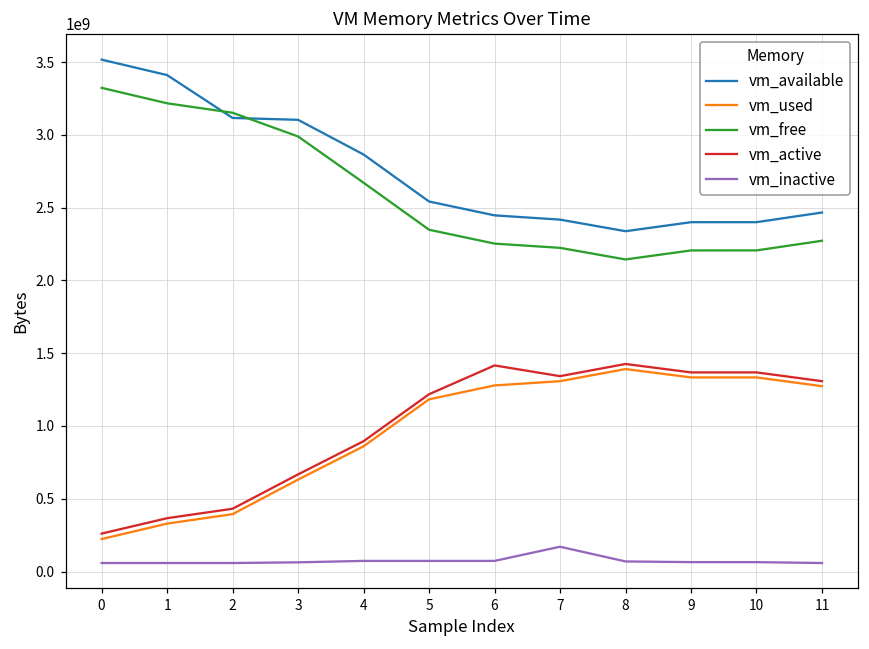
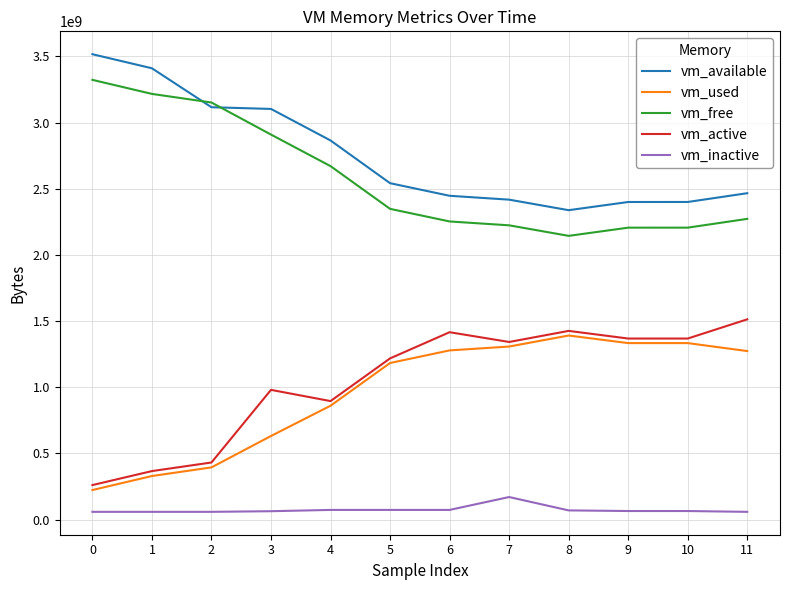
  {
    "vm_available": {
      "0": 3520000000,
      "1": 3410000000,
      "2": 3120000000,
      "3": 3100000000,
      "4": 2860000000,
      "5": 2540000000,
      "6": 2450000000,
      "7": 2420000000,
      "8": 2340000000,
      "9": 2400000000,
      "10": 2400000000,
      "11": 2470000000
    },
    "vm_used": {
      "0": 220000000,
      "1": 330000000,
      "2": 390000000,
      "3": 630000000,
      "4": 860000000,
      "5": 1180000000,
      "6": 1280000000,
      "7": 1310000000,
      "8": 1390000000,
      "9": 1330000000,
      "10": 1330000000,
      "11": 1270000000
    },
    "vm_free": {
      "0": 3320000000,
      "1": 3220000000,
      "2": 3150000000,
-     "3": 2990000000,
+     "3": 2910000000,
      "4": 2670000000,
      "5": 2350000000,
      "6": 2250000000,
      "7": 2220000000,
      "8": 2140000000,
      "9": 2210000000,
      "10": 2210000000,
      "11": 2270000000
    },
    "vm_active": {
      "0": 260000000,
      "1": 370000000,
      "2": 430000000,
-     "3": 670000000,
+     "3": 980000000,
      "4": 900000000,
      "5": 1220000000,
      "6": 1420000000,
      "7": 1340000000,
      "8": 1430000000,
      "9": 1370000000,
      "10": 1370000000,
-     "11": 1310000000
+     "11": 1510000000
    },
    "vm_inactive": {
      "0": 60000000,
      "1": 60000000,
      "2": 60000000,
      "3": 60000000,
      "4": 70000000,
      "5": 70000000,
      "6": 70000000,
      "7": 170000000,
      "8": 70000000,
      "9": 60000000,
      "10": 60000000,
      "11": 60000000
    }
  }
